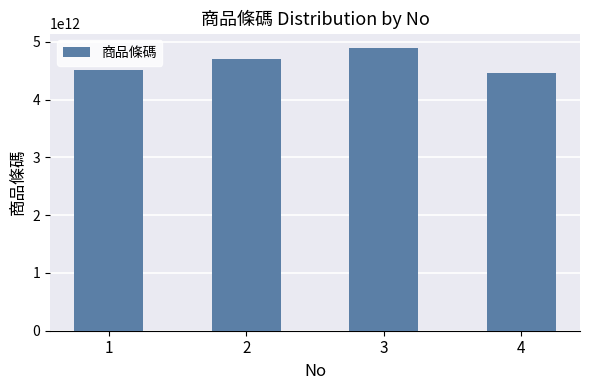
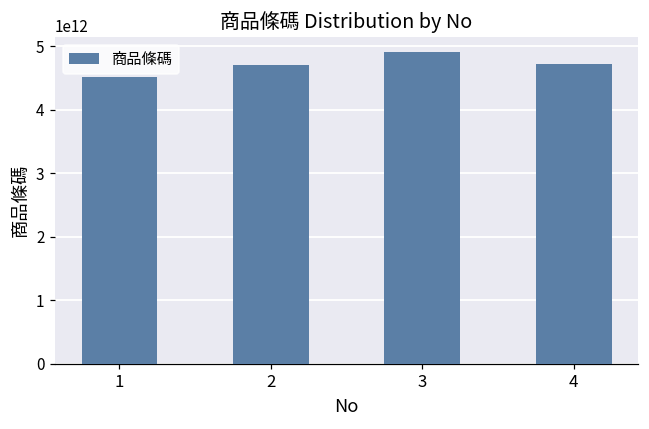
  {
    "1": 4500000000000,
    "2": 4700000000000,
    "3": 4900000000000,
-   "4": 4500000000000
+   "4": 4700000000000
  }
